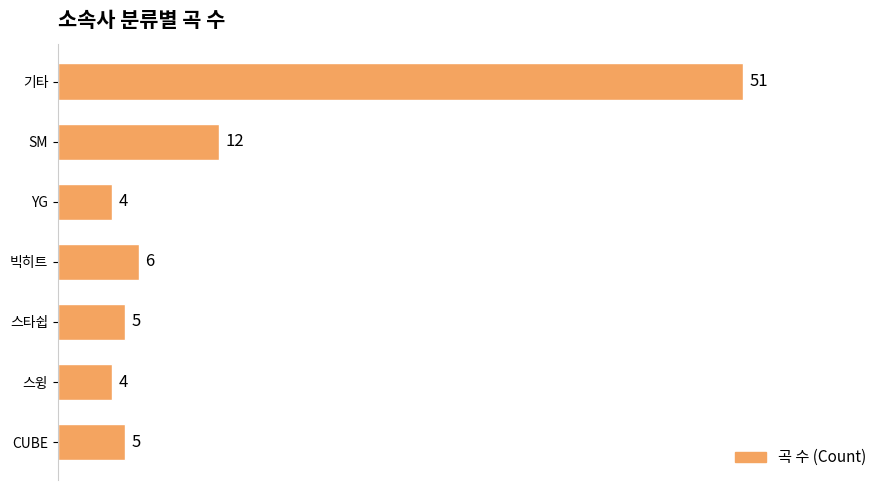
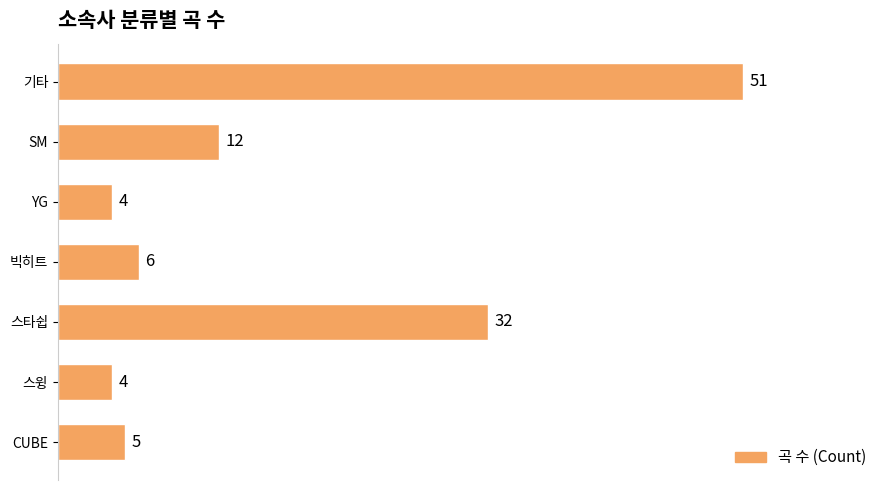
  {
    "기타": 51,
    "SM": 12,
    "YG": 4,
    "빅히트": 6,
-   "스타쉽": 5,
+   "스타쉽": 32,
    "스윙": 4,
    "CUBE": 5
  }
